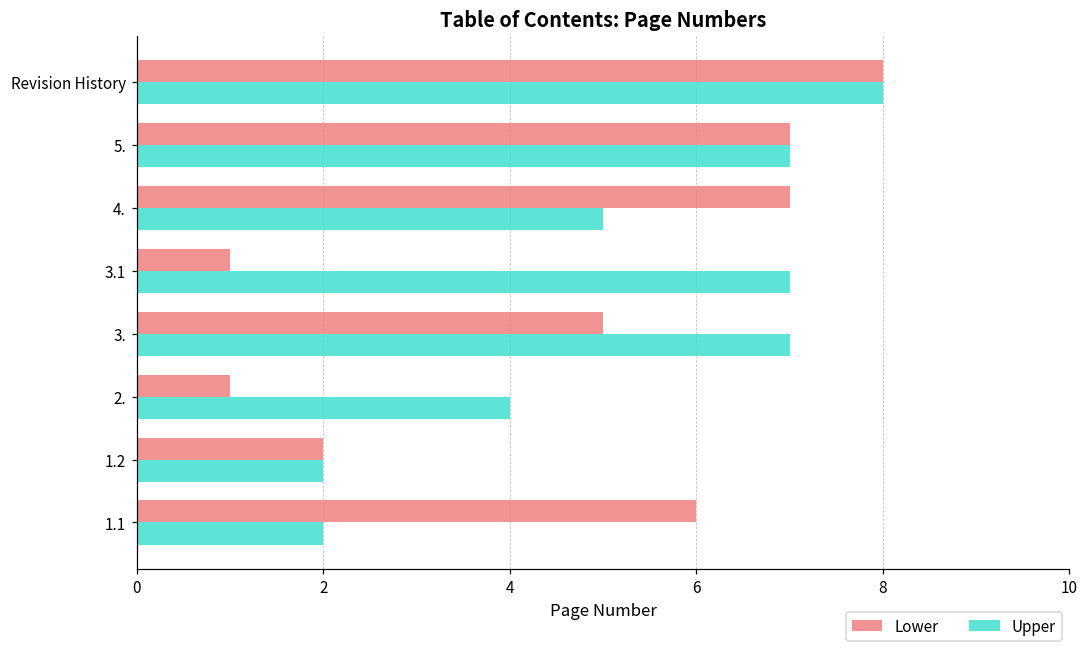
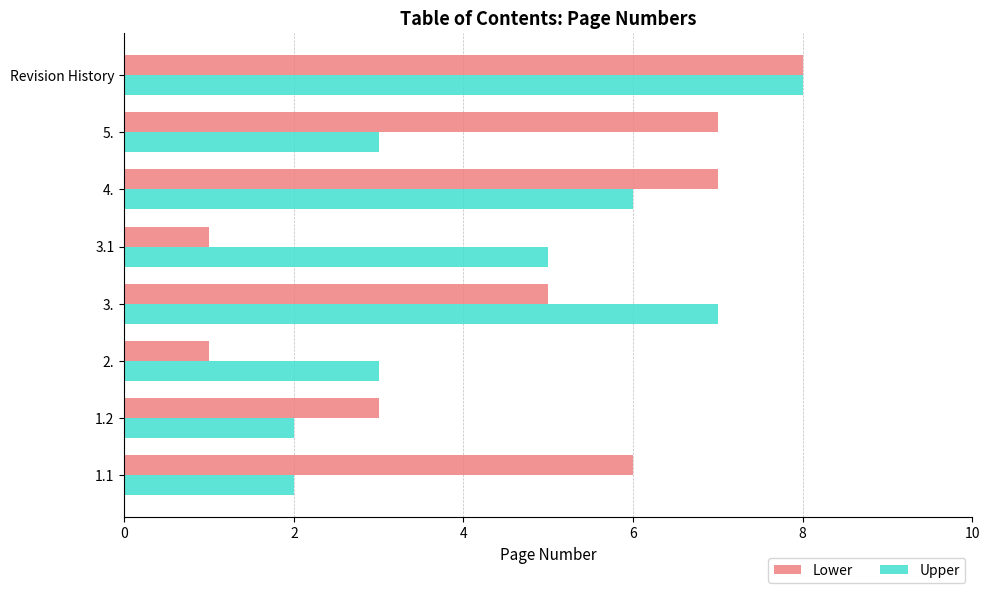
  {
    "Lower": {
      "Revision History": 8,
      "5.": 7,
      "4.": 7,
      "3.1": 1,
      "3.": 5,
      "2.": 1,
-     "1.2": 2,
+     "1.2": 3,
      "1.1": 6
    },
    "Upper": {
      "Revision History": 8,
-     "5.": 7,
-     "4.": 5,
-     "3.1": 7,
+     "5.": 3,
+     "4.": 6,
+     "3.1": 5,
      "3.": 7,
-     "2.": 4,
+     "2.": 3,
      "1.2": 2,
      "1.1": 2
    }
  }
